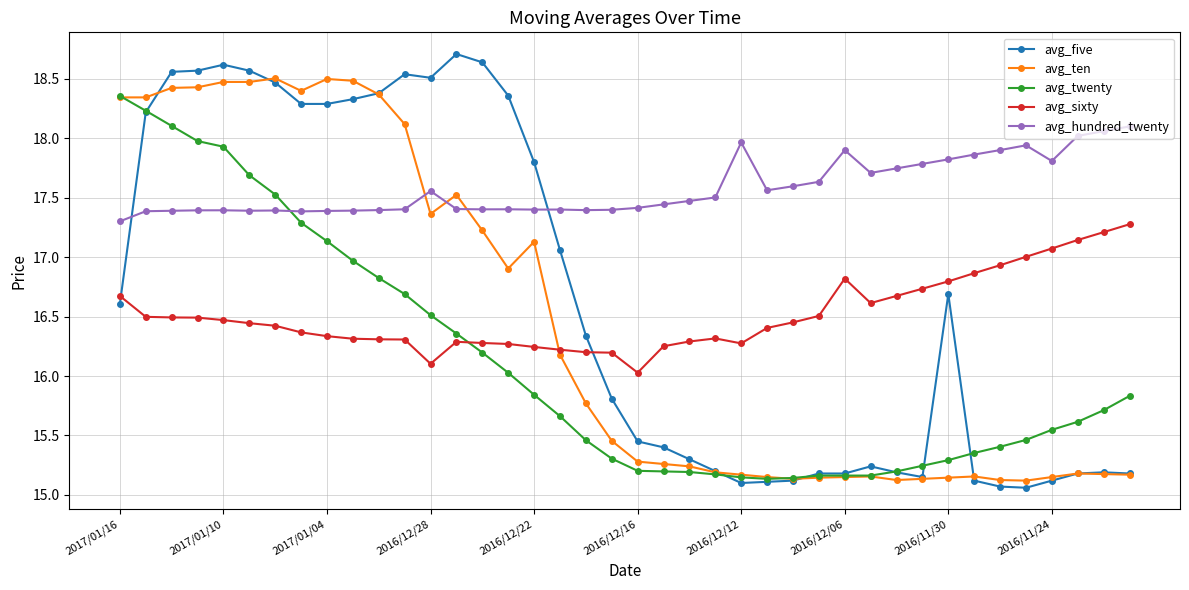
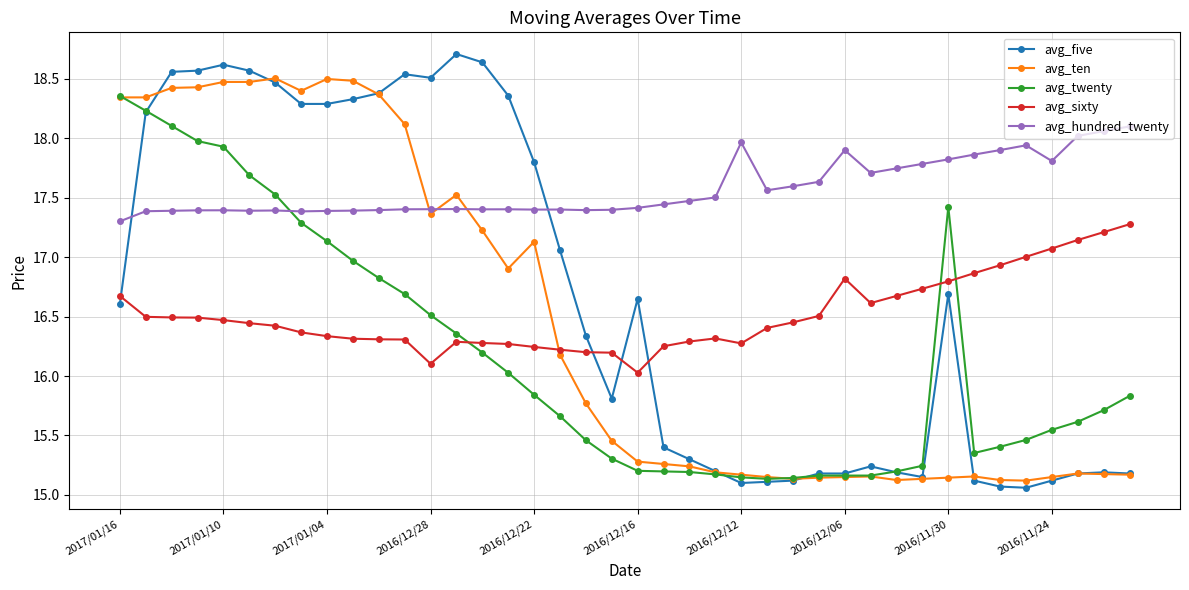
  {
    "avg_five": {
      "2017/01/16": 16.61,
      "2017/01/10": 18.62,
      "2017/01/04": 18.29,
      "2016/12/28": 18.51,
      "2016/12/22": 17.80,
-     "2016/12/16": 15.45,
+     "2016/12/16": 16.65,
      "2016/12/12": 15.10,
      "2016/11/30": 16.69,
      "2016/11/24": 15.12
    },
    "avg_ten": {
      "2017/01/10": 18.48,
      "2017/01/04": 18.50,
      "2016/12/28": 17.36,
      "2016/12/22": 17.13,
      "2016/12/16": 15.28,
      "2016/12/12": 15.17,
      "2016/11/30": 15.15,
      "2016/11/24": 15.15
    },
    "avg_twenty": {
      "2017/01/10": 17.93,
      "2017/01/04": 17.13,
      "2016/12/28": 16.51,
      "2016/12/22": 15.84,
      "2016/12/16": 15.20,
      "2016/12/12": 15.15,
-     "2016/11/30": 15.29,
+     "2016/11/30": 17.42,
      "2016/11/24": 15.55
    },
    "avg_sixty": {
      "2017/01/16": 16.67,
      "2017/01/10": 16.47,
      "2017/01/04": 16.34,
      "2016/12/28": 16.10,
      "2016/12/22": 16.24,
      "2016/12/16": 16.03,
      "2016/12/12": 16.27,
      "2016/12/06": 16.82,
      "2016/11/30": 16.80,
      "2016/11/24": 17.07
    },
    "avg_hundred_twenty": {
      "2017/01/16": 17.30,
      "2017/01/10": 17.40,
      "2017/01/04": 17.39,
-     "2016/12/28": 17.56,
+     "2016/12/28": 17.40,
      "2016/12/22": 17.40,
      "2016/12/16": 17.42,
      "2016/12/12": 17.97,
      "2016/12/06": 17.90,
      "2016/11/30": 17.82,
      "2016/11/24": 17.81
    }
  }
